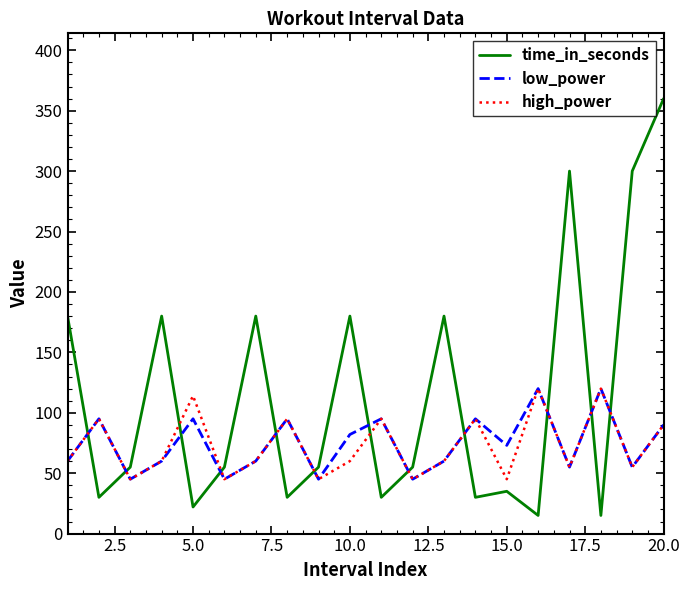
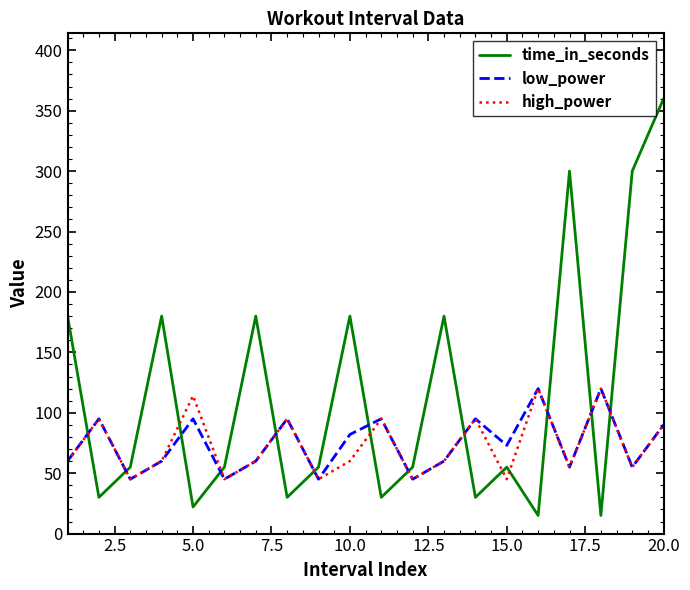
  {
    "time_in_seconds": {
      "5.0": 22,
      "10.0": 180,
-     "15.0": 35,
+     "15.0": 55,
      "20.0": 360
    },
    "low_power": {
      "5.0": 95,
      "10.0": 82,
      "15.0": 73
    },
    "high_power": {
      "5.0": 114,
      "10.0": 60,
      "15.0": 45
    }
  }
